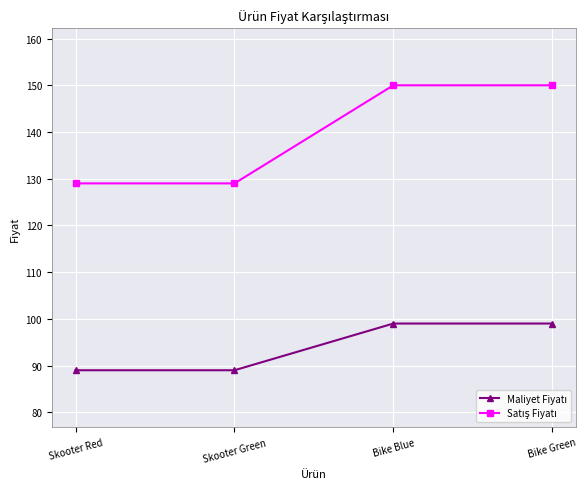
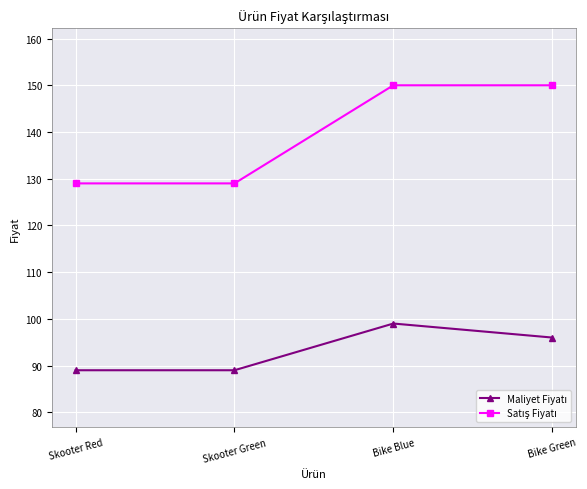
  {
    "Maliyet Fiyatı": {
      "Skooter Red": 89,
      "Skooter Green": 89,
      "Bike Blue": 99,
-     "Bike Green": 99
+     "Bike Green": 96
    },
    "Satış Fiyatı": {
      "Skooter Red": 129,
      "Skooter Green": 129,
      "Bike Blue": 150,
      "Bike Green": 150
    }
  }
